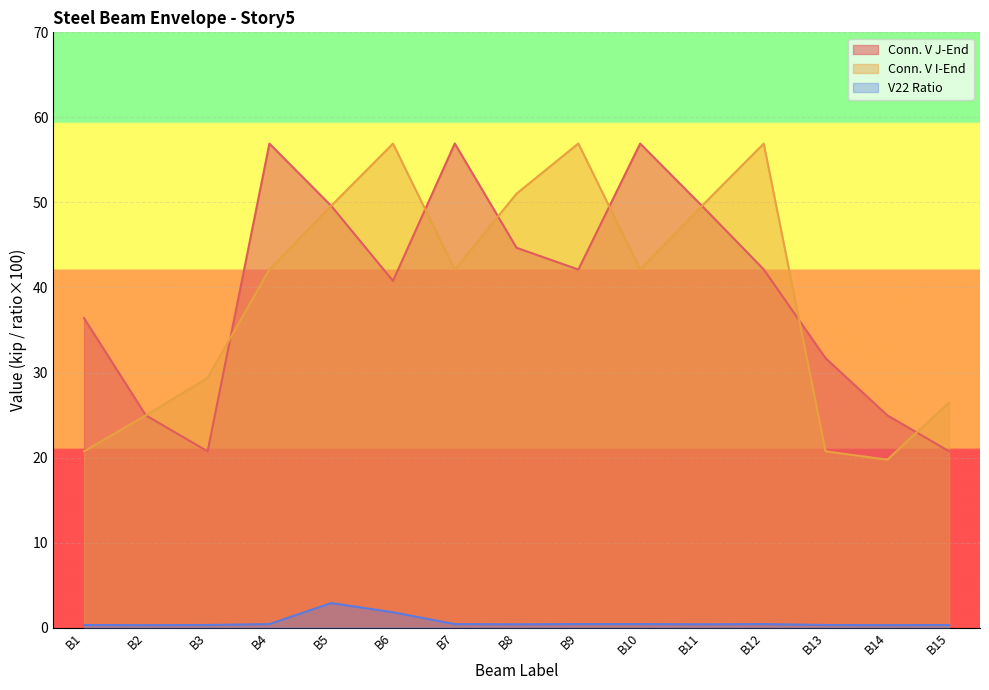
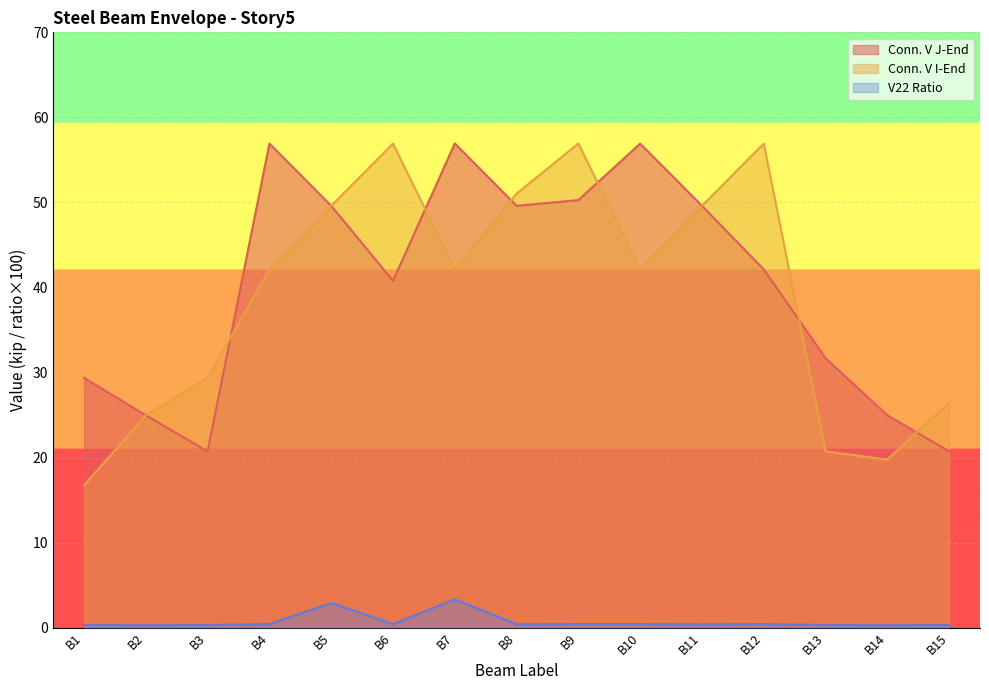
  {
    "Conn. V J-End": {
-     "B1": 36,
+     "B1": 29,
      "B3": 21,
      "B4": 57,
      "B6": 41,
      "B7": 57,
-     "B8": 45,
-     "B9": 42,
+     "B8": 50,
+     "B9": 50,
      "B10": 57,
      "B12": 42,
      "B13": 32,
      "B14": 25,
      "B15": 21
    },
    "Conn. V I-End": {
-     "B1": 21,
+     "B1": 17,
      "B3": 29,
      "B4": 42,
      "B6": 57,
      "B7": 42,
      "B8": 51,
      "B9": 57,
      "B10": 42,
      "B12": 57,
      "B13": 21,
      "B14": 20,
      "B15": 26
    },
    "V22 Ratio": {
      "B1": 0,
      "B2": 0,
      "B3": 0,
      "B4": 0,
      "B5": 3,
-     "B6": 2,
-     "B7": 0,
+     "B6": 0,
+     "B7": 3,
      "B8": 0,
      "B9": 0,
      "B10": 0,
      "B11": 0,
      "B12": 0,
      "B13": 0,
      "B14": 0,
      "B15": 0
    }
  }
